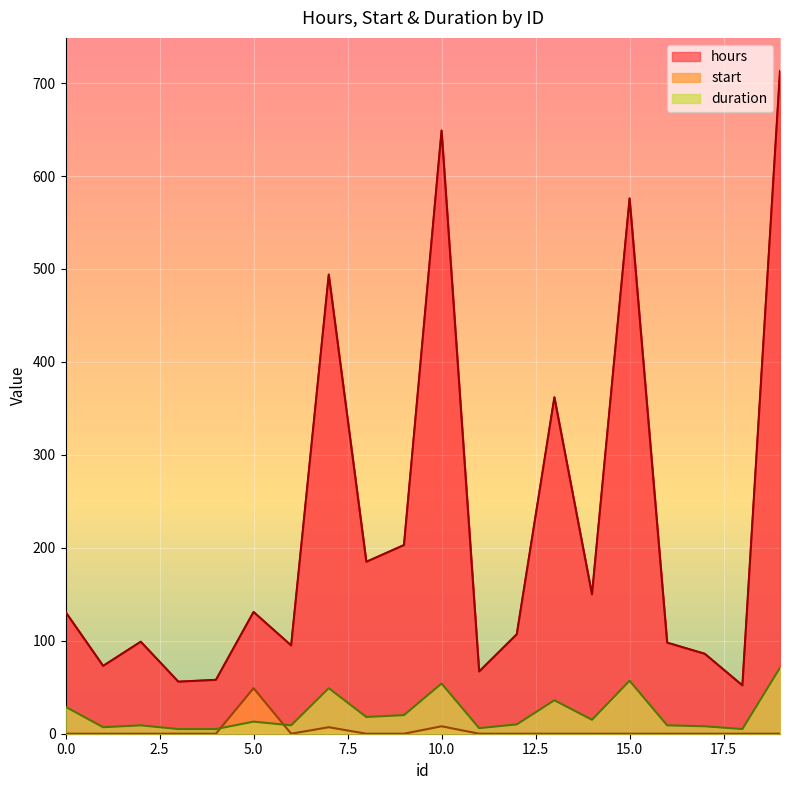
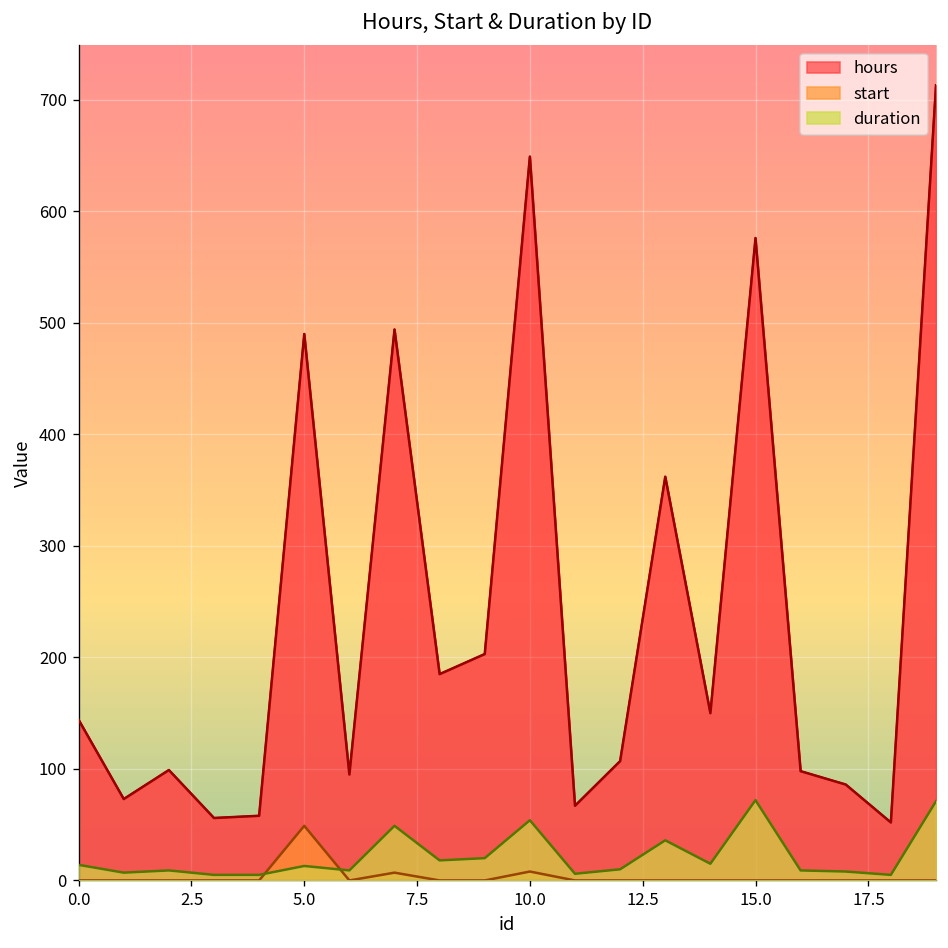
  {
    "hours": {
-     "0.0": 130,
-     "5.0": 130,
+     "0.0": 140,
+     "5.0": 490,
      "10.0": 650,
      "15.0": 580
    },
    "start": {
      "0.0": 0,
      "5.0": 50,
      "10.0": 10,
      "15.0": 0
    },
    "duration": {
-     "0.0": 30,
+     "0.0": 10,
      "5.0": 10,
      "10.0": 50,
-     "15.0": 60
+     "15.0": 70
    }
  }
